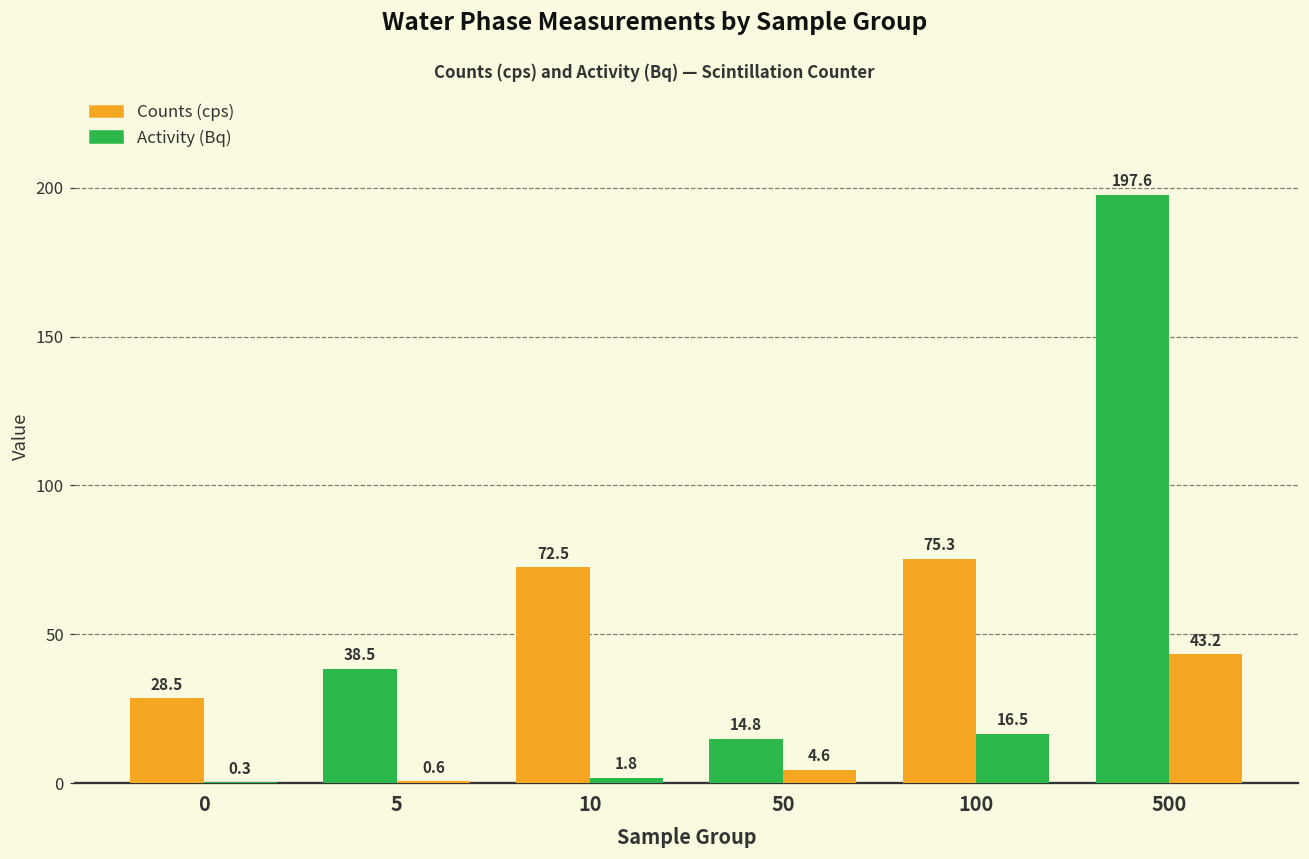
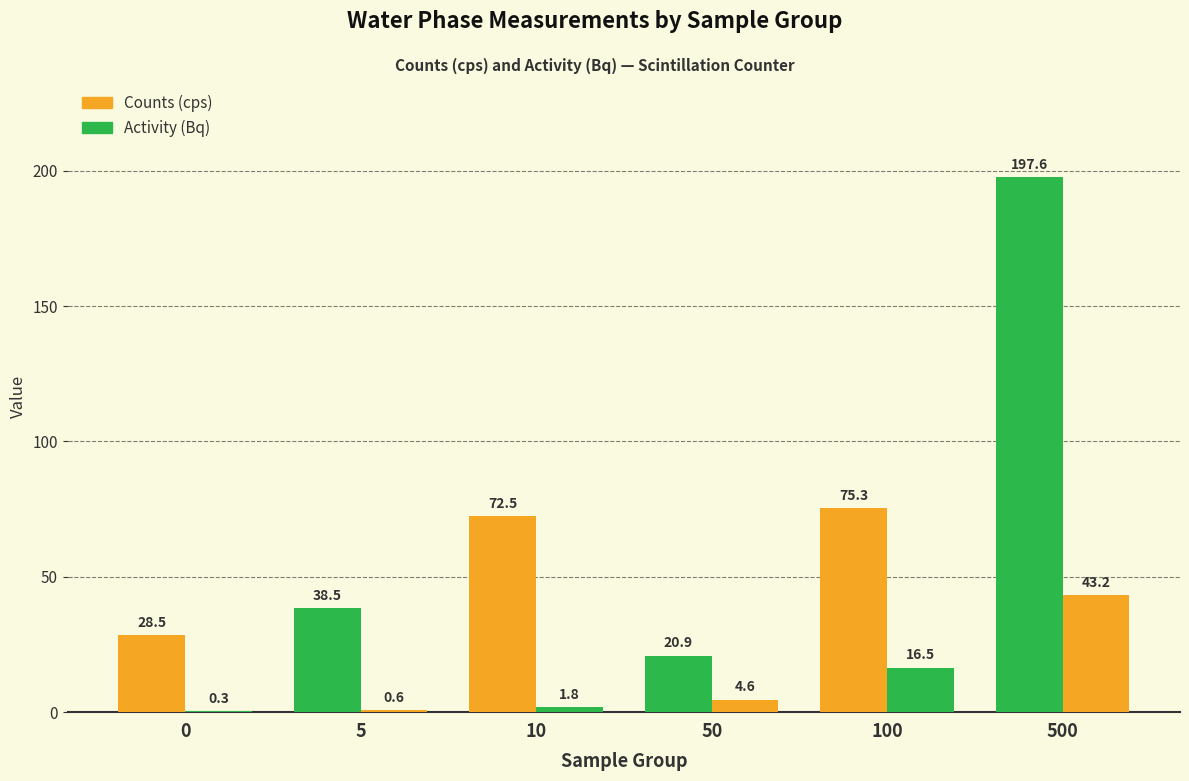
  {
    "Counts (cps)": {
      "0": 28.5,
      "5": 38.5,
      "10": 72.5,
-     "50": 14.8,
+     "50": 20.9,
      "100": 75.3,
      "500": 197.6
    },
    "Activity (Bq)": {
      "0": 0.3,
      "5": 0.6,
      "10": 1.8,
      "50": 4.6,
      "100": 16.5,
      "500": 43.2
    }
  }
